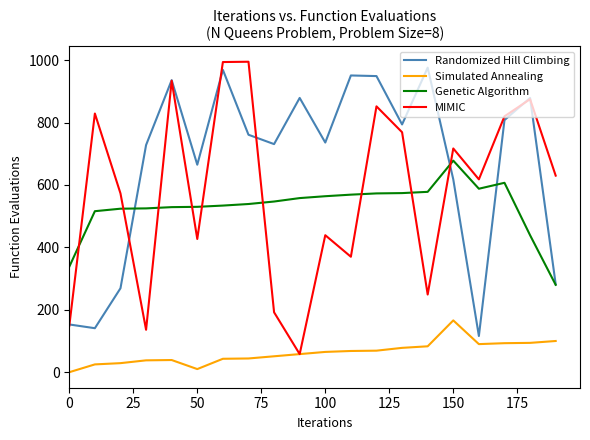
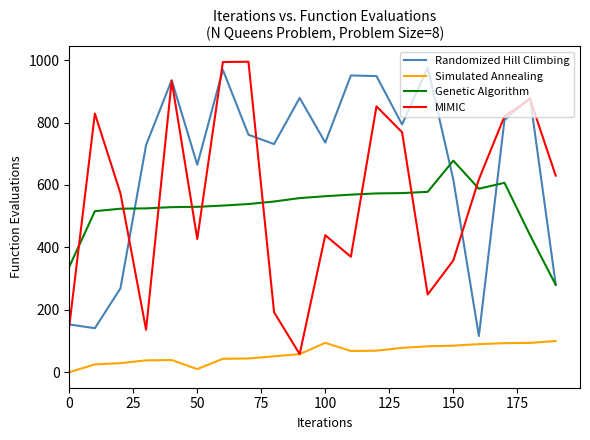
  {
    "Randomized Hill Climbing": {
      "50": 670,
      "100": 740,
      "150": 620
    },
    "Simulated Annealing": {
      "0": 0,
      "50": 10,
-     "100": 70,
-     "150": 170
+     "100": 90,
+     "150": 90
    },
    "Genetic Algorithm": {
      "0": 340,
      "50": 530,
      "100": 560,
      "150": 680
    },
    "MIMIC": {
      "50": 430,
      "100": 440,
-     "150": 720
+     "150": 360
    }
  }
